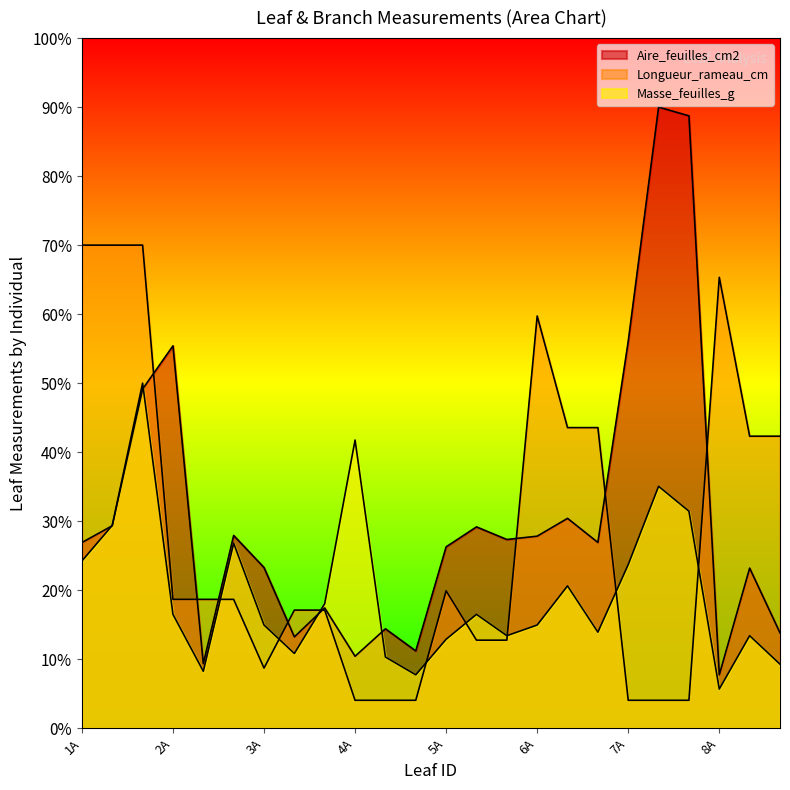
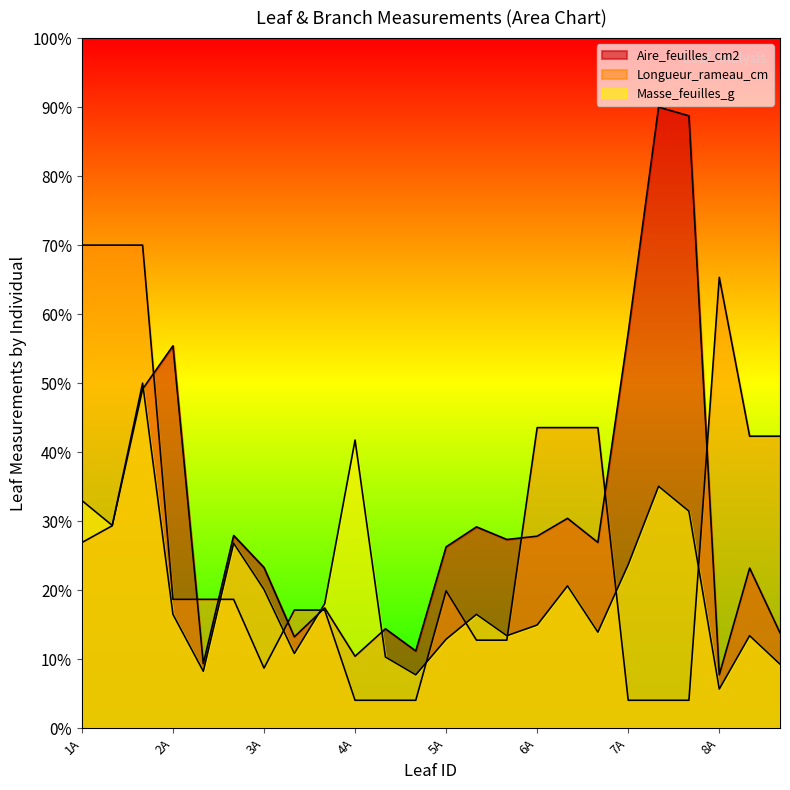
  {
    "Aire_feuilles_cm2": {
      "1A": "27%",
      "2A": "55%",
      "3A": "23%",
      "4A": "10%",
      "5A": "26%",
      "6A": "28%",
-     "7A": "56%",
+     "7A": "57%",
      "8A": "8%"
    },
    "Longueur_rameau_cm": {
      "1A": "70%",
      "2A": "19%",
      "3A": "9%",
      "4A": "4%",
      "5A": "20%",
-     "6A": "60%",
+     "6A": "44%",
      "7A": "4%",
      "8A": "65%"
    },
    "Masse_feuilles_g": {
-     "1A": "24%",
+     "1A": "33%",
      "2A": "16%",
-     "3A": "15%",
+     "3A": "20%",
      "4A": "42%",
      "5A": "13%",
      "6A": "15%",
      "7A": "24%",
      "8A": "6%"
    }
  }
